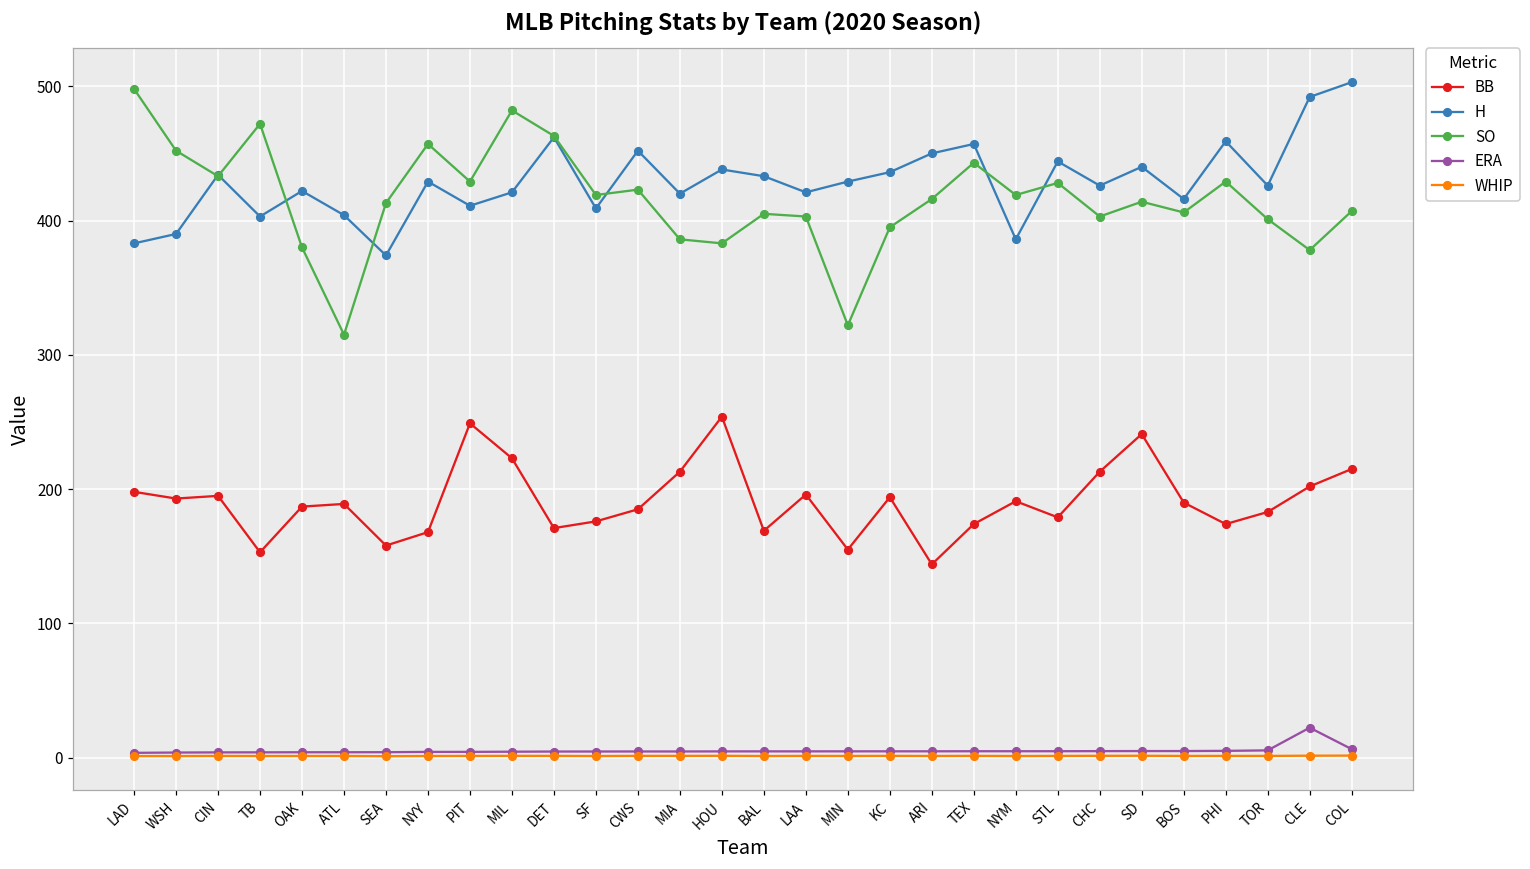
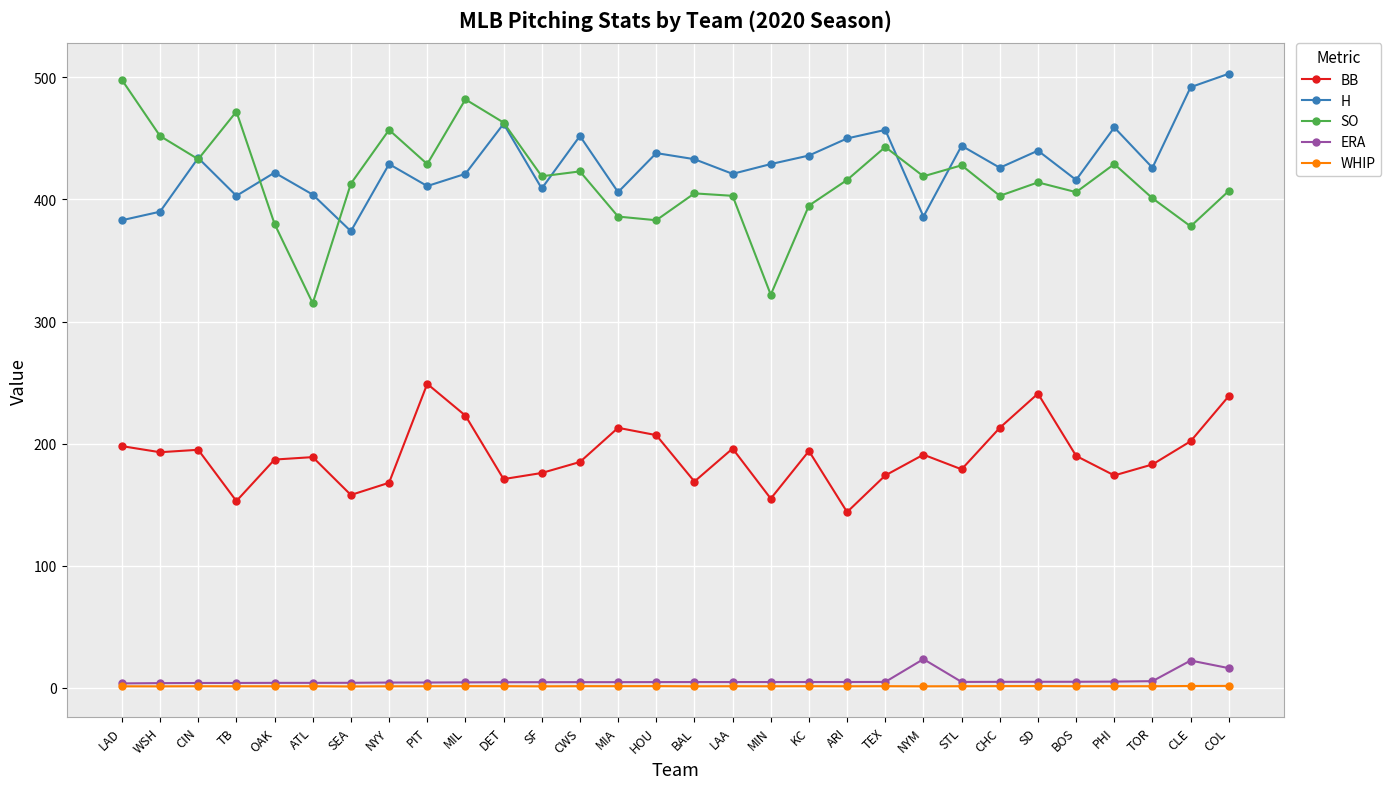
  {
    "BB": {
      "LAD": 198,
      "WSH": 193,
      "CIN": 195,
      "TB": 153,
      "OAK": 187,
      "ATL": 189,
      "SEA": 158,
      "NYY": 168,
      "PIT": 249,
      "MIL": 223,
      "DET": 171,
      "SF": 176,
      "CWS": 185,
      "MIA": 213,
-     "HOU": 254,
+     "HOU": 207,
      "BAL": 169,
      "LAA": 196,
      "MIN": 155,
      "KC": 194,
      "ARI": 144,
      "TEX": 174,
      "NYM": 191,
      "STL": 179,
      "CHC": 213,
      "SD": 241,
      "BOS": 190,
      "PHI": 174,
      "TOR": 183,
      "CLE": 202,
-     "COL": 215
+     "COL": 239
    },
    "H": {
      "LAD": 383,
      "WSH": 390,
      "TB": 403,
      "OAK": 422,
      "ATL": 404,
      "SEA": 374,
      "NYY": 429,
      "PIT": 411,
      "MIL": 421,
      "SF": 409,
      "CWS": 452,
-     "MIA": 420,
+     "MIA": 406,
      "HOU": 438,
      "BAL": 433,
      "LAA": 421,
      "MIN": 429,
      "KC": 436,
      "ARI": 450,
      "TEX": 457,
      "NYM": 386,
      "STL": 444,
      "CHC": 426,
      "SD": 440,
      "BOS": 416,
      "PHI": 459,
      "TOR": 426,
      "CLE": 492,
      "COL": 503
    },
    "SO": {
      "LAD": 498,
      "WSH": 452,
      "TB": 472,
      "OAK": 380,
      "ATL": 315,
      "SEA": 413,
      "NYY": 457,
      "PIT": 429,
      "MIL": 482,
      "SF": 419,
      "CWS": 423,
      "MIA": 386,
      "HOU": 383,
      "BAL": 405,
      "LAA": 403,
      "MIN": 322,
      "KC": 395,
      "ARI": 416,
      "TEX": 443,
      "NYM": 419,
      "STL": 428,
      "CHC": 403,
      "SD": 414,
      "BOS": 406,
      "PHI": 429,
      "TOR": 401,
      "CLE": 378,
      "COL": 407
    },
    "ERA": {
      "LAD": 4,
      "WSH": 4,
      "CIN": 4,
      "TB": 4,
      "OAK": 4,
      "ATL": 4,
      "SEA": 4,
      "NYY": 4,
      "PIT": 4,
      "MIL": 5,
      "DET": 5,
      "SF": 5,
      "CWS": 5,
      "MIA": 5,
      "HOU": 5,
      "BAL": 5,
      "LAA": 5,
      "MIN": 5,
      "KC": 5,
      "ARI": 5,
      "TEX": 5,
-     "NYM": 5,
+     "NYM": 24,
      "STL": 5,
      "CHC": 5,
      "SD": 5,
      "BOS": 5,
      "PHI": 5,
      "TOR": 6,
      "CLE": 22,
-     "COL": 6
+     "COL": 16
    },
    "WHIP": {
      "LAD": 1,
      "WSH": 1,
      "CIN": 1,
      "TB": 1,
      "OAK": 1,
      "ATL": 1,
      "SEA": 1,
      "NYY": 1,
      "PIT": 1,
      "MIL": 1,
      "DET": 1,
      "SF": 1,
      "CWS": 1,
      "MIA": 1,
      "HOU": 1,
      "BAL": 1,
      "LAA": 1,
      "MIN": 1,
      "KC": 1,
      "ARI": 1,
      "TEX": 1,
      "NYM": 1,
      "STL": 1,
      "CHC": 1,
      "SD": 1,
      "BOS": 1,
      "PHI": 1,
      "TOR": 1,
      "CLE": 2,
      "COL": 2
    }
  }
